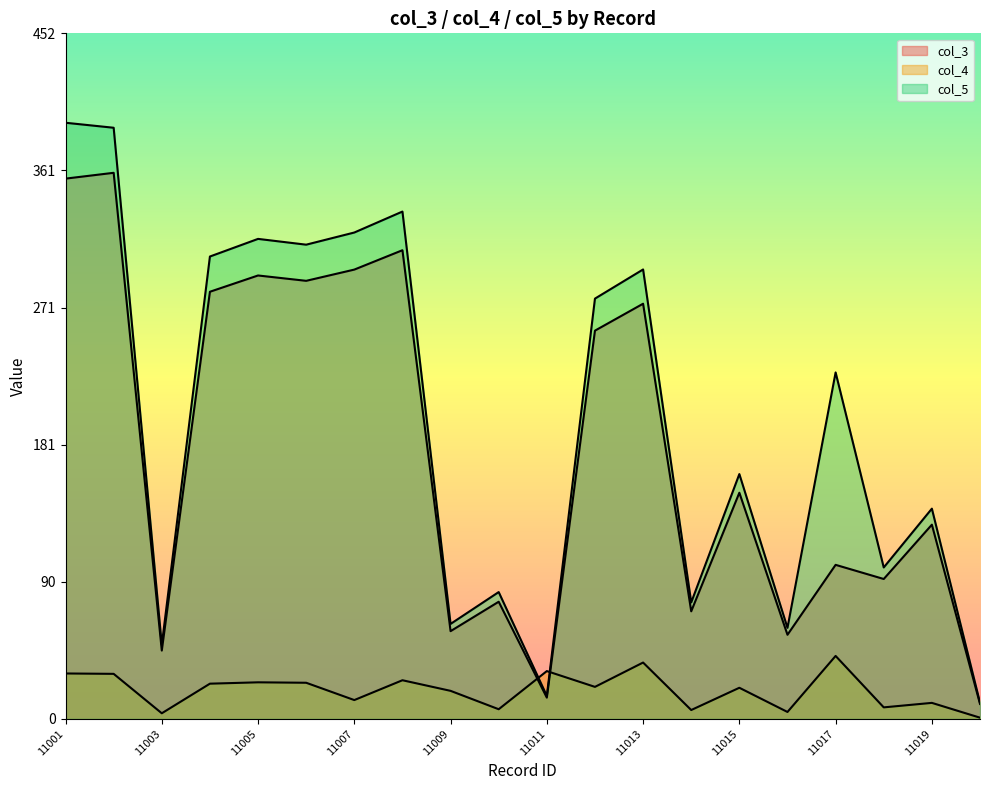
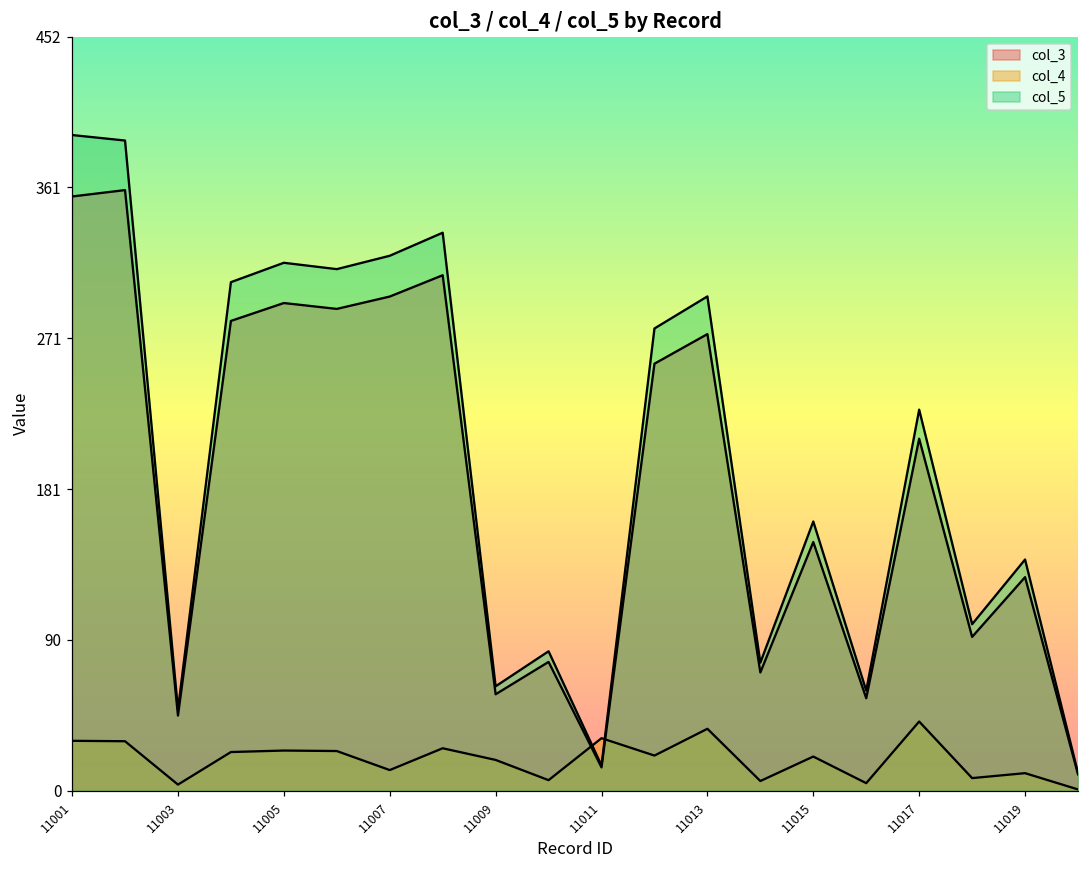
  {
    "col_3": {
      "11001": 356,
      "11003": 45,
      "11005": 292,
      "11007": 296,
      "11009": 58,
      "11013": 273,
      "11015": 149,
-     "11017": 101,
+     "11017": 211,
      "11019": 128
    },
    "col_4": {
      "11001": 30,
      "11003": 4,
      "11005": 24,
      "11007": 12,
      "11009": 18,
      "11011": 32,
      "11013": 37,
      "11015": 21,
      "11017": 41,
      "11019": 11
    },
    "col_5": {
      "11001": 393,
      "11003": 49,
      "11005": 316,
      "11007": 320,
      "11009": 63,
      "11013": 296,
      "11015": 161,
      "11017": 228,
      "11019": 139
    }
  }
